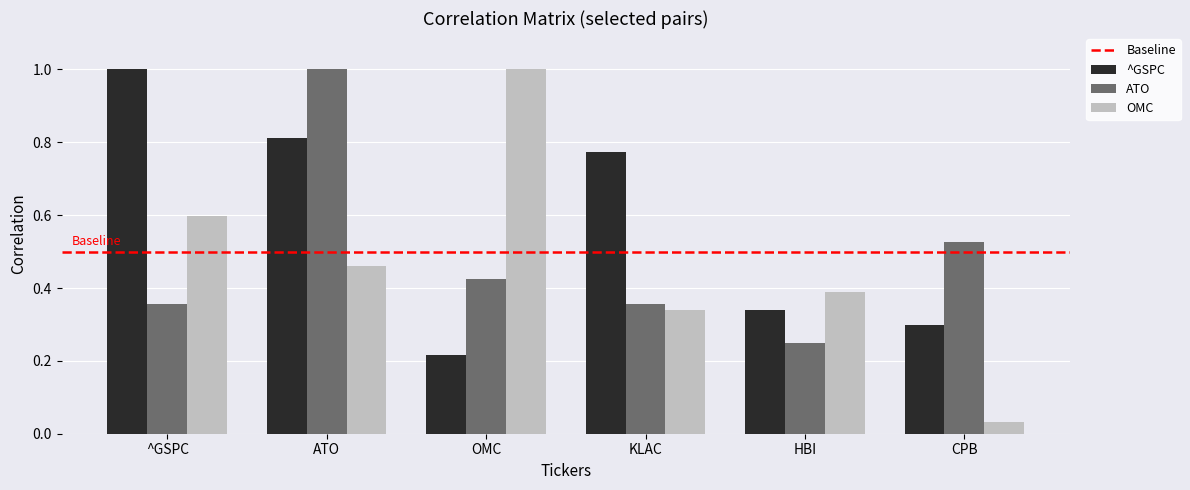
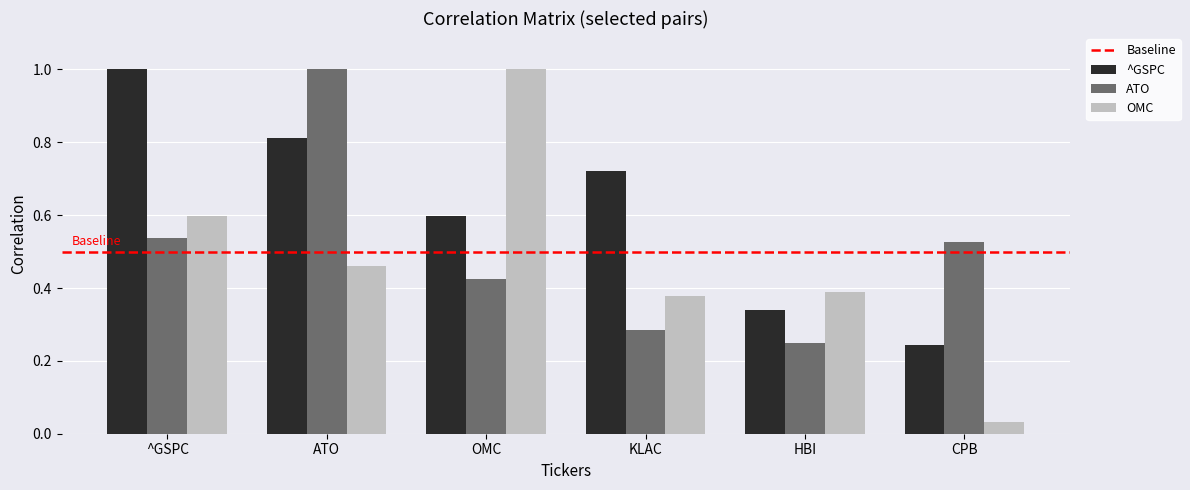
  {
    "^GSPC": {
      "^GSPC": 1.00,
      "ATO": 0.81,
-     "OMC": 0.22,
-     "KLAC": 0.77,
+     "OMC": 0.60,
+     "KLAC": 0.72,
      "HBI": 0.34,
-     "CPB": 0.30
+     "CPB": 0.24
    },
    "ATO": {
-     "^GSPC": 0.36,
+     "^GSPC": 0.54,
      "ATO": 1.00,
      "OMC": 0.42,
-     "KLAC": 0.36,
+     "KLAC": 0.29,
      "HBI": 0.25,
      "CPB": 0.53
    },
    "OMC": {
      "^GSPC": 0.60,
      "ATO": 0.46,
      "OMC": 1.00,
-     "KLAC": 0.34,
+     "KLAC": 0.38,
      "HBI": 0.39,
      "CPB": 0.03
    }
  }
